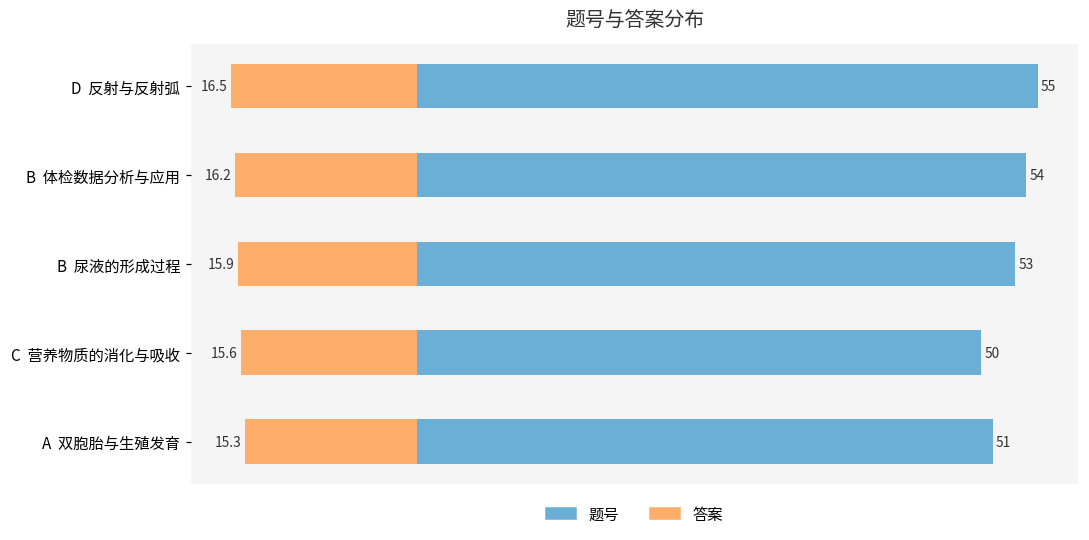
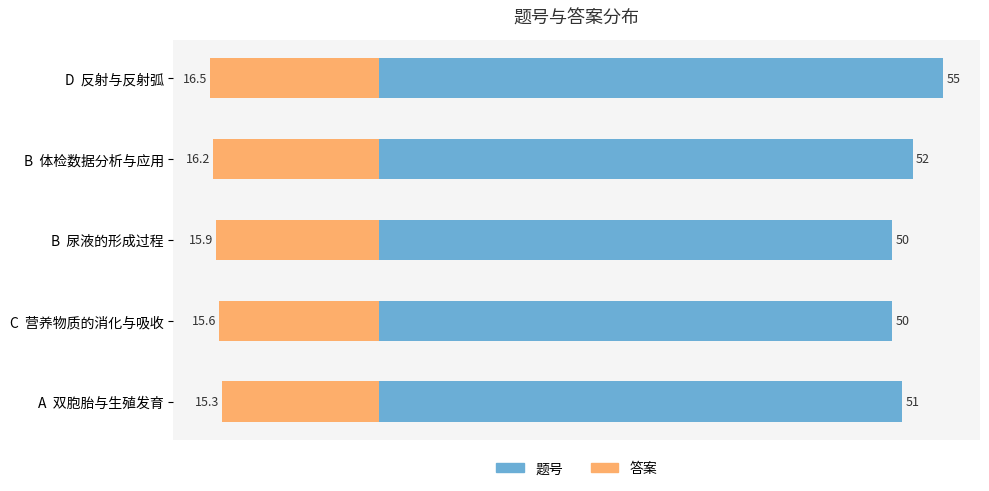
  {
    "题号": {
      "D 反射与反射弧": 55,
-     "B 体检数据分析与应用": 54,
-     "B 尿液的形成过程": 53,
+     "B 体检数据分析与应用": 52,
+     "B 尿液的形成过程": 50,
      "C 营养物质的消化与吸收": 50,
      "A 双胞胎与生殖发育": 51
    }
  }
